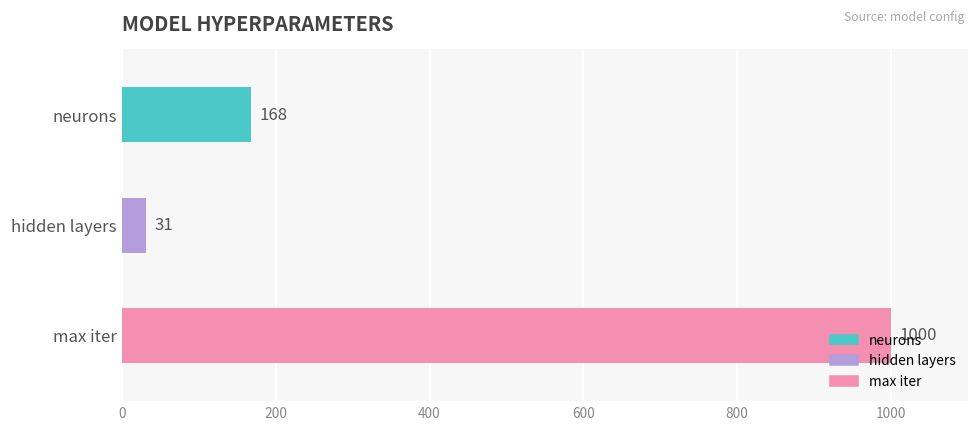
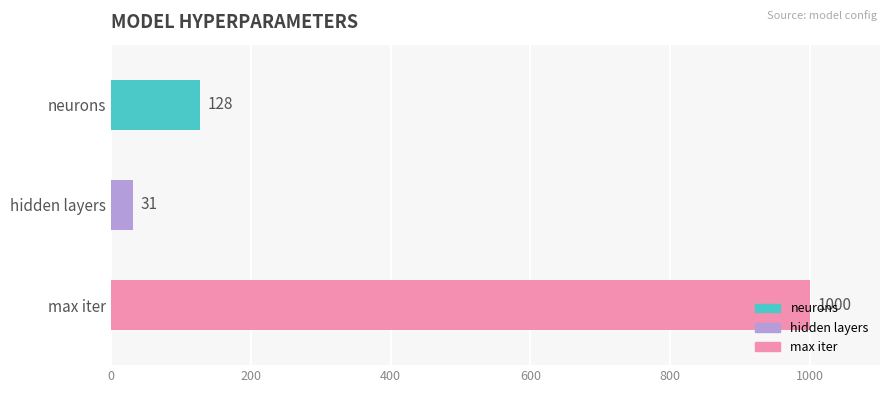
  {
-   "neurons": 168,
+   "neurons": 128,
    "hidden layers": 31,
    "max iter": 1000
  }
